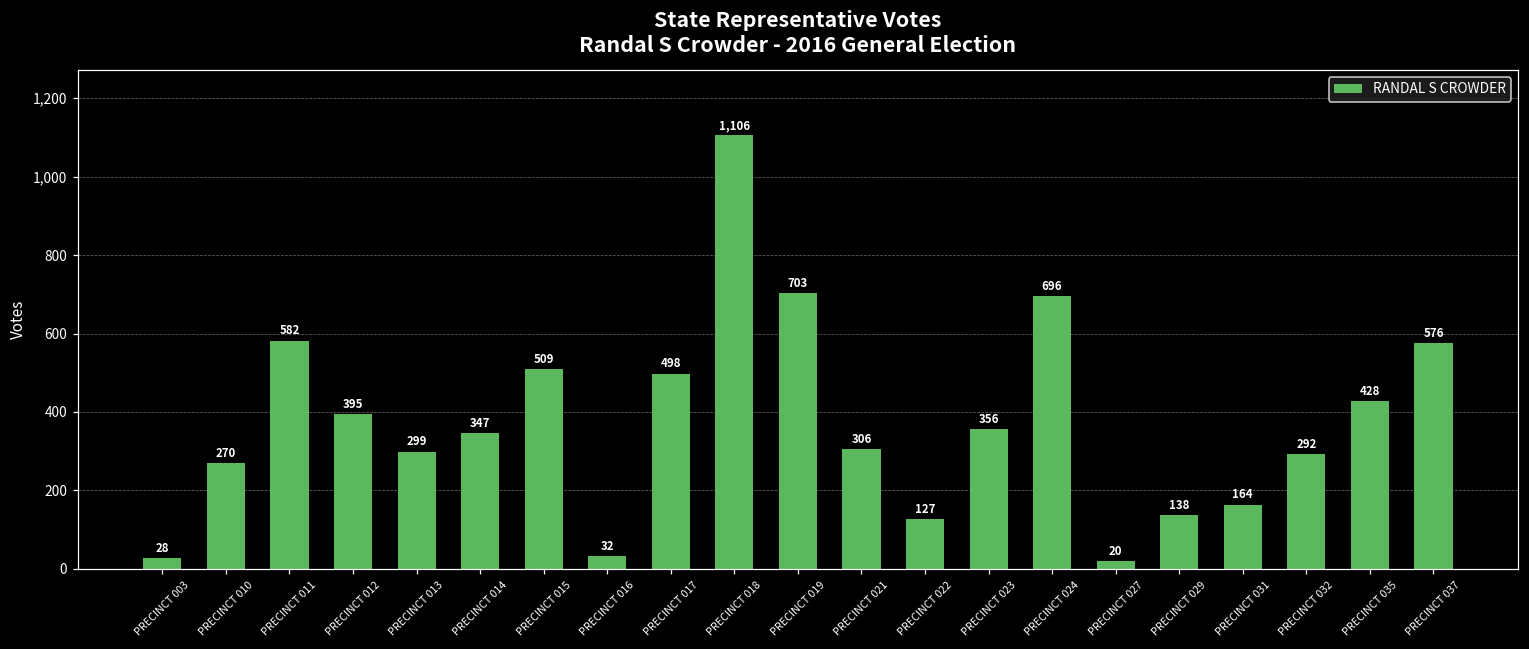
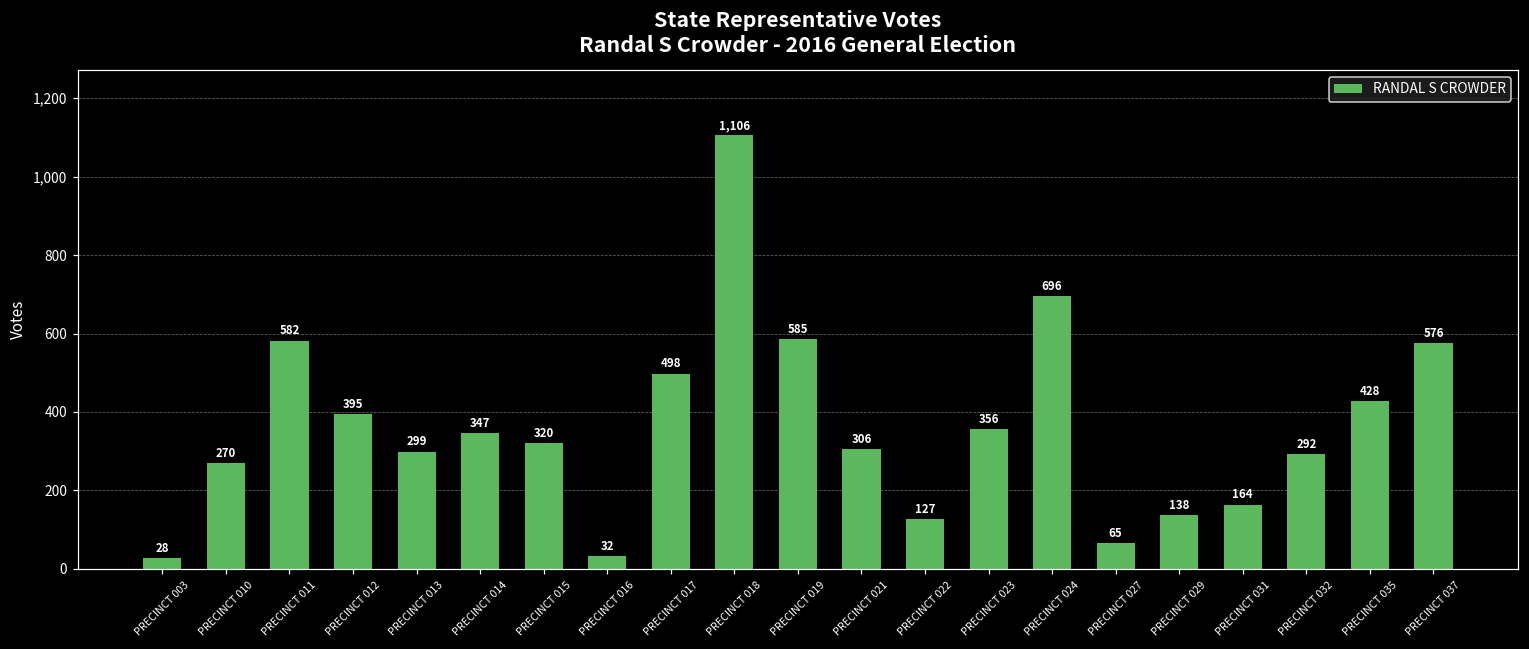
  {
    "PRECINCT 003": "28",
    "PRECINCT 010": "270",
    "PRECINCT 011": "582",
    "PRECINCT 012": "395",
    "PRECINCT 013": "299",
    "PRECINCT 014": "347",
-   "PRECINCT 015": "509",
+   "PRECINCT 015": "320",
    "PRECINCT 016": "32",
    "PRECINCT 017": "498",
    "PRECINCT 018": "1,106",
-   "PRECINCT 019": "703",
+   "PRECINCT 019": "585",
    "PRECINCT 021": "306",
    "PRECINCT 022": "127",
    "PRECINCT 023": "356",
    "PRECINCT 024": "696",
-   "PRECINCT 027": "20",
+   "PRECINCT 027": "65",
    "PRECINCT 029": "138",
    "PRECINCT 031": "164",
    "PRECINCT 032": "292",
    "PRECINCT 035": "428",
    "PRECINCT 037": "576"
  }
